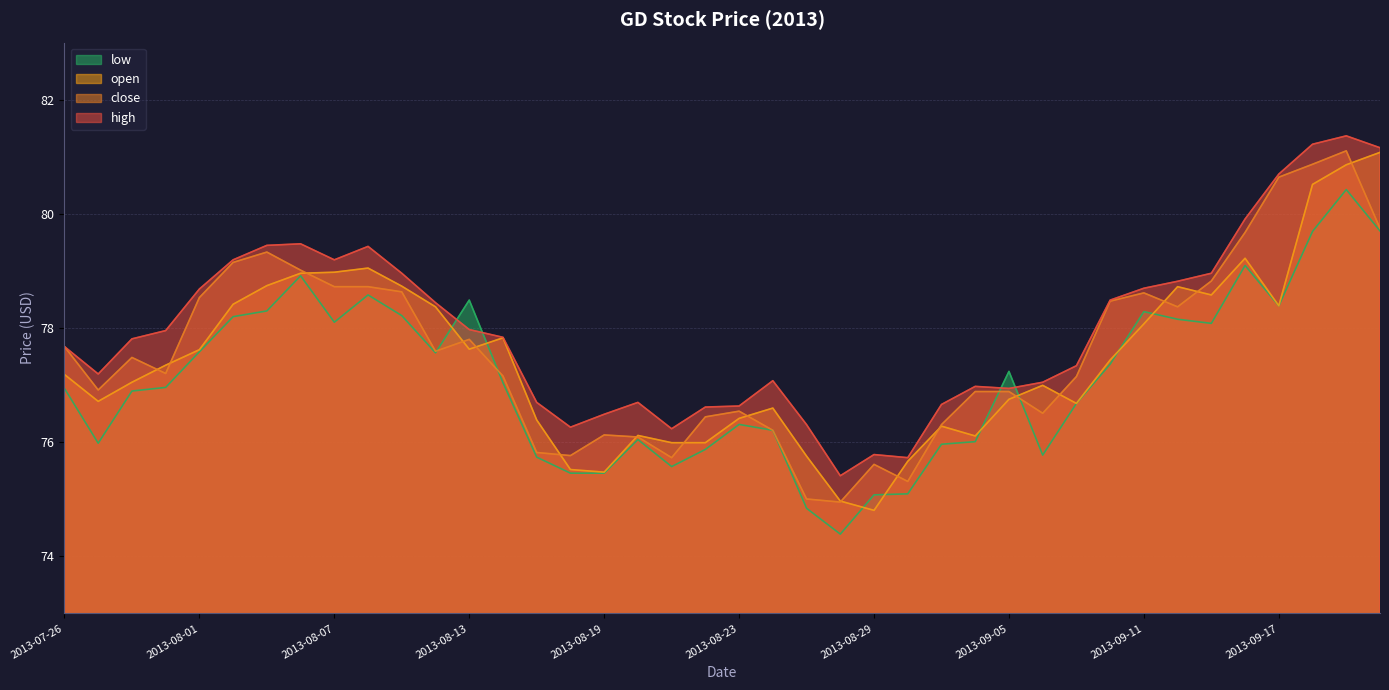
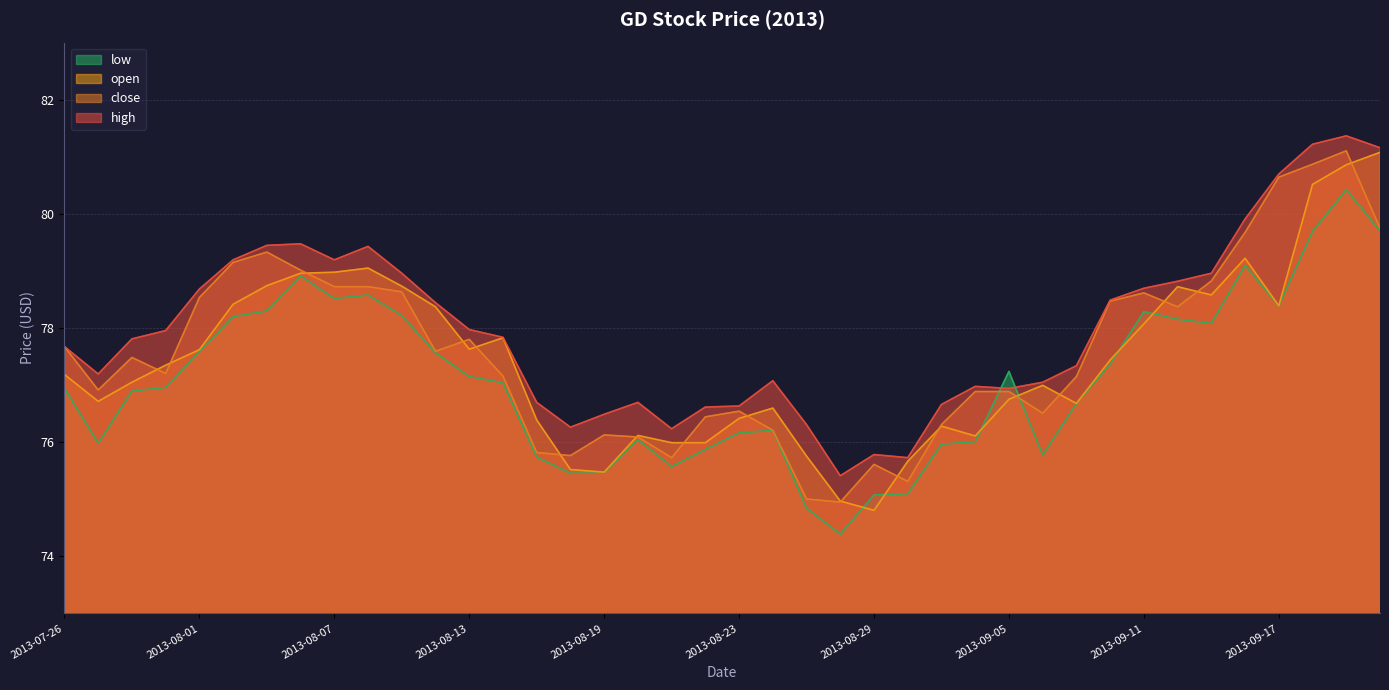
  {
    "low": {
      "2013-07-26": 76.9,
-     "2013-08-07": 78.1,
-     "2013-08-13": 78.5,
-     "2013-08-23": 76.3,
+     "2013-08-07": 78.5,
+     "2013-08-13": 77.1,
+     "2013-08-23": 76.2,
      "2013-08-29": 75.1,
      "2013-09-05": 77.2,
      "2013-09-11": 78.3
    }
  }
